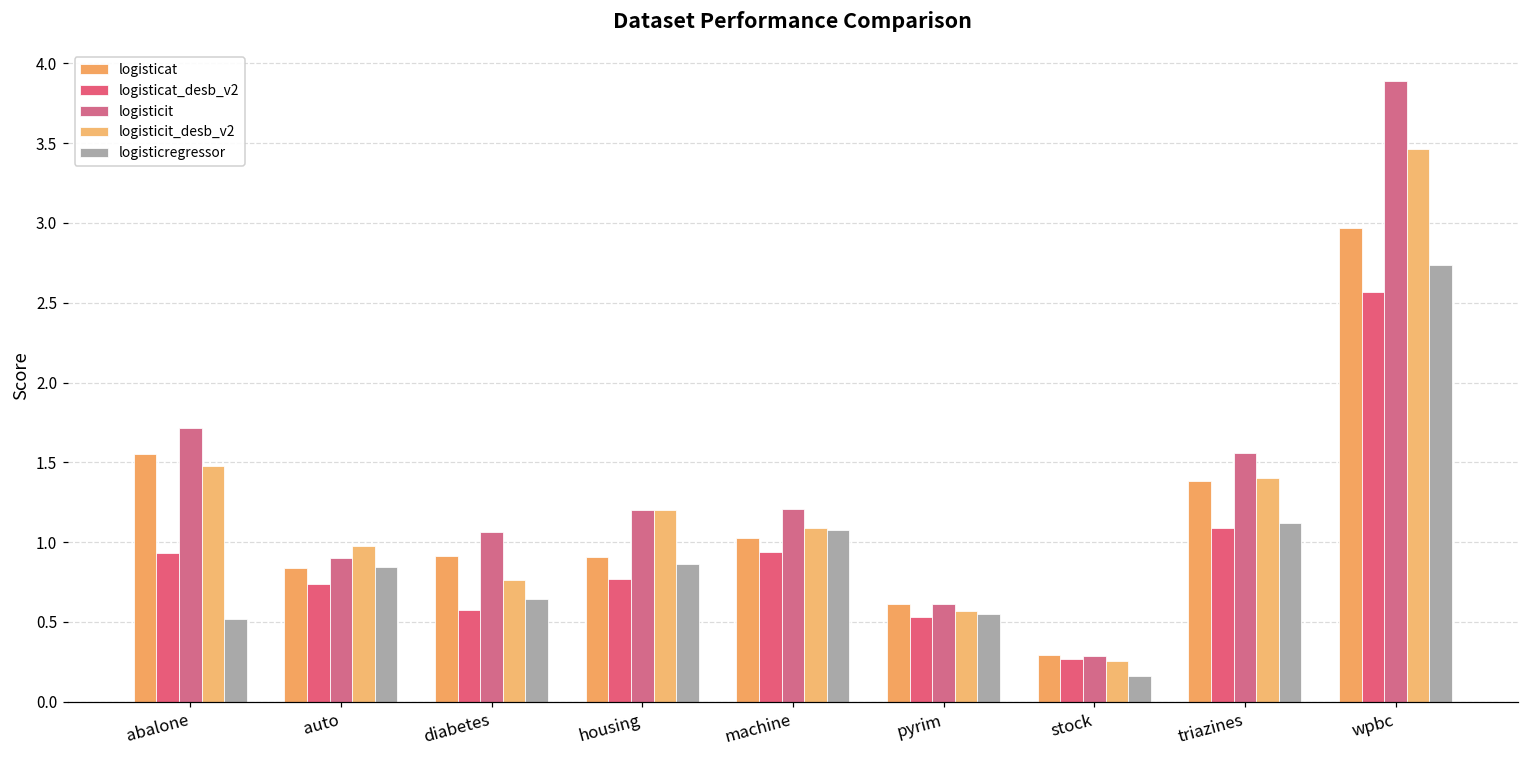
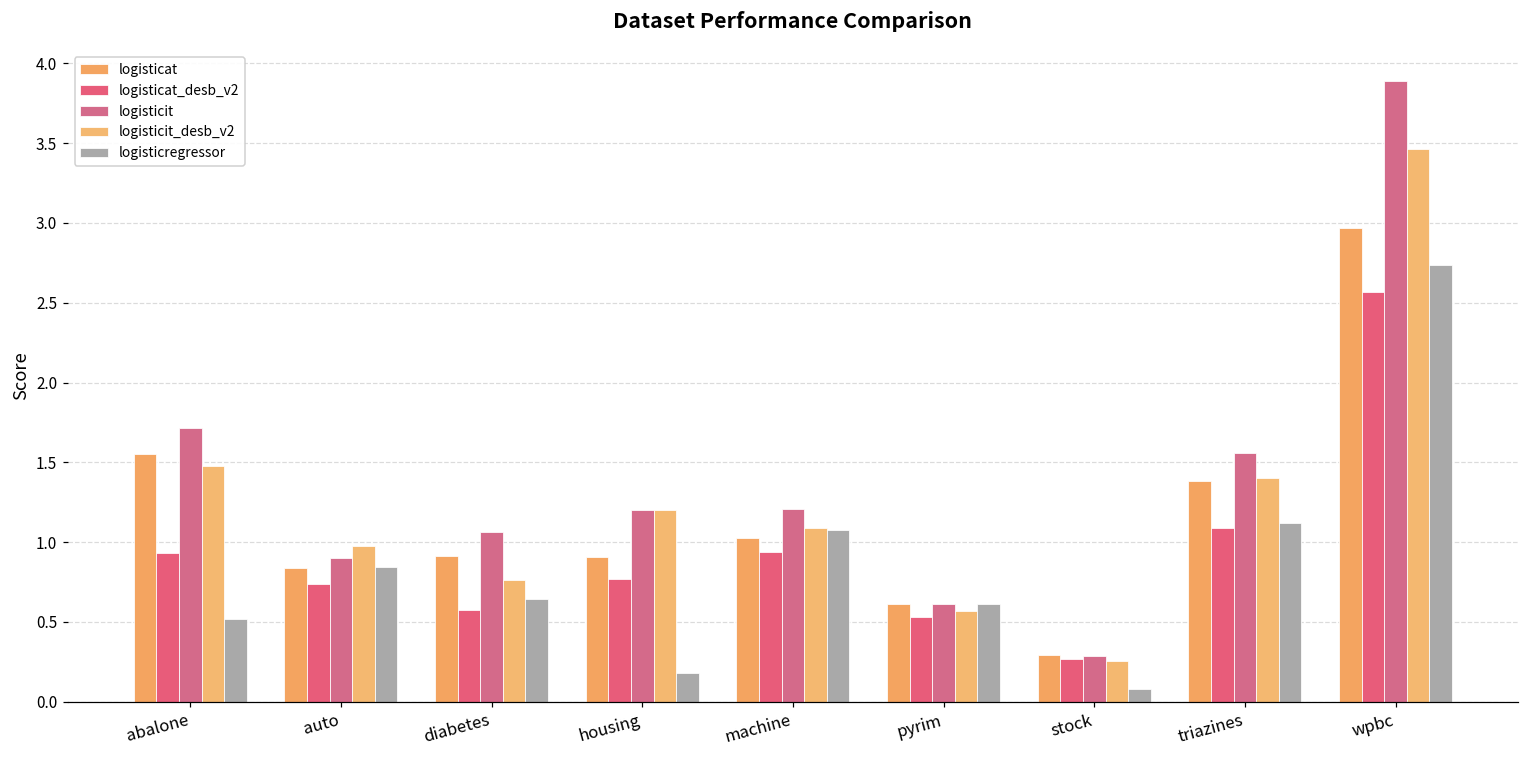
  {
    "logisticregressor": {
      "abalone": 0.52,
      "auto": 0.85,
      "diabetes": 0.64,
-     "housing": 0.86,
+     "housing": 0.18,
      "machine": 1.08,
-     "pyrim": 0.55,
-     "stock": 0.16,
+     "pyrim": 0.61,
+     "stock": 0.08,
      "triazines": 1.12,
      "wpbc": 2.73
    }
  }
